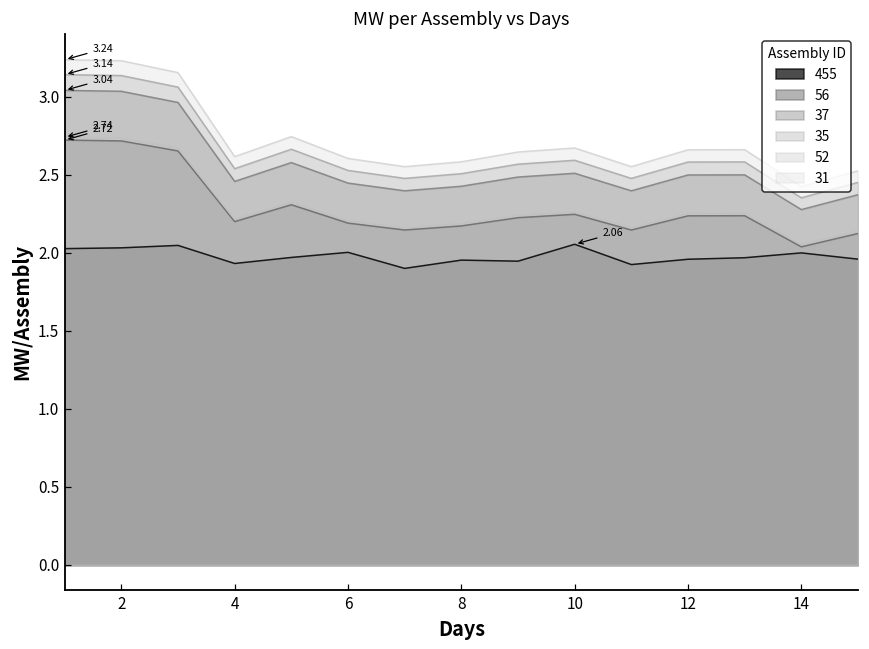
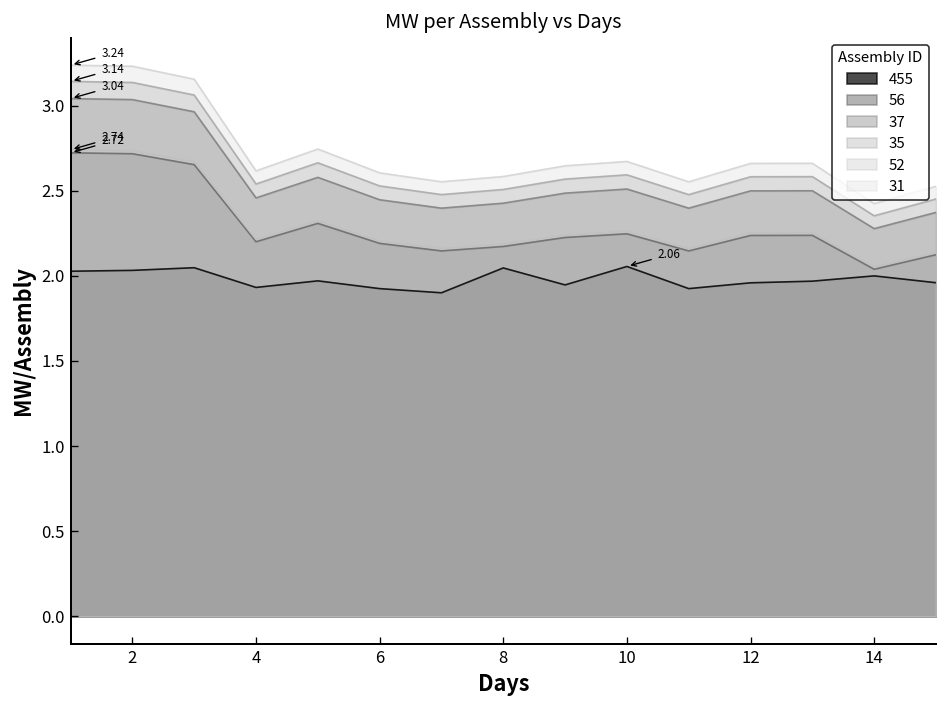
  {
    "455": {
      "2": 2.03,
      "4": 1.93,
-     "6": 2.00,
-     "8": 1.95,
+     "6": 1.93,
+     "8": 2.05,
      "12": 1.96,
      "14": 2.00
    }
  }
